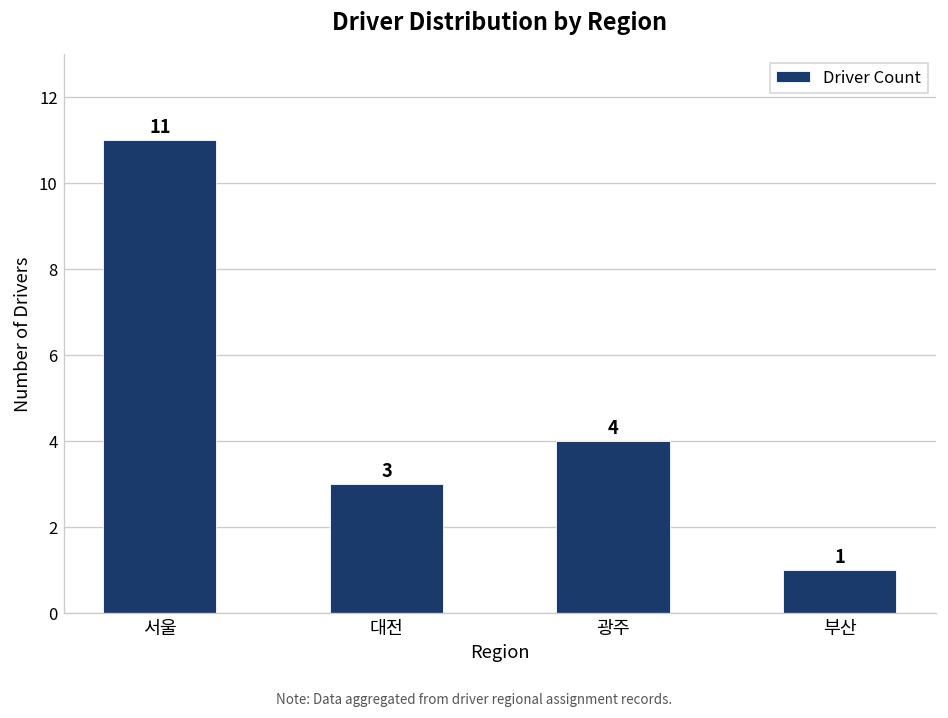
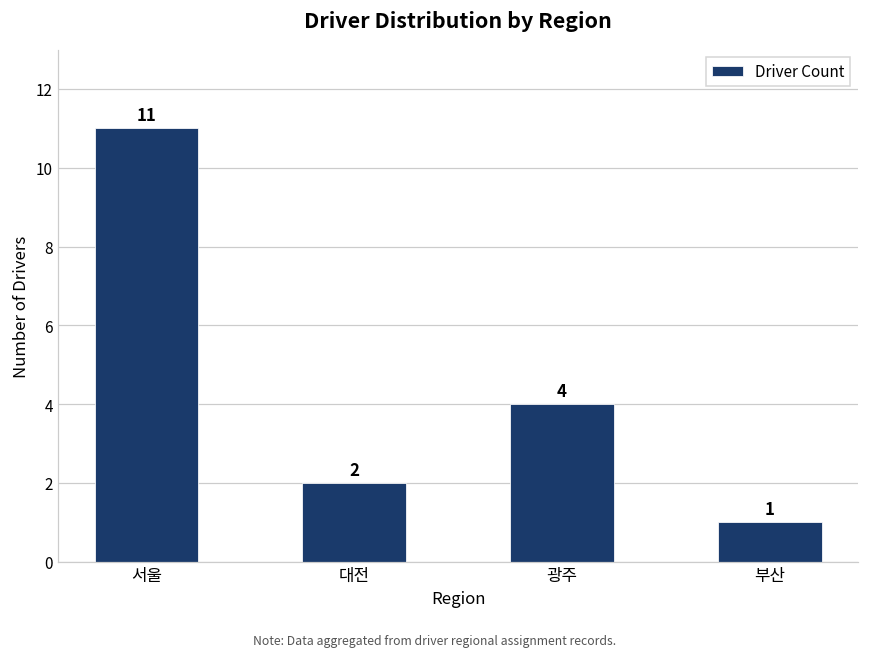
  {
    "서울": 11,
-   "대전": 3,
+   "대전": 2,
    "광주": 4,
    "부산": 1
  }
